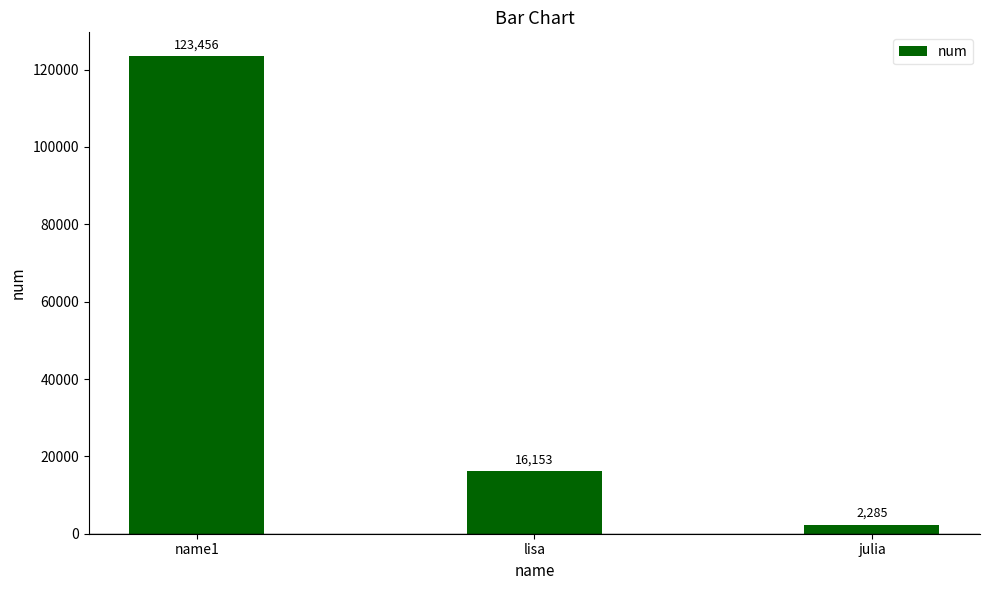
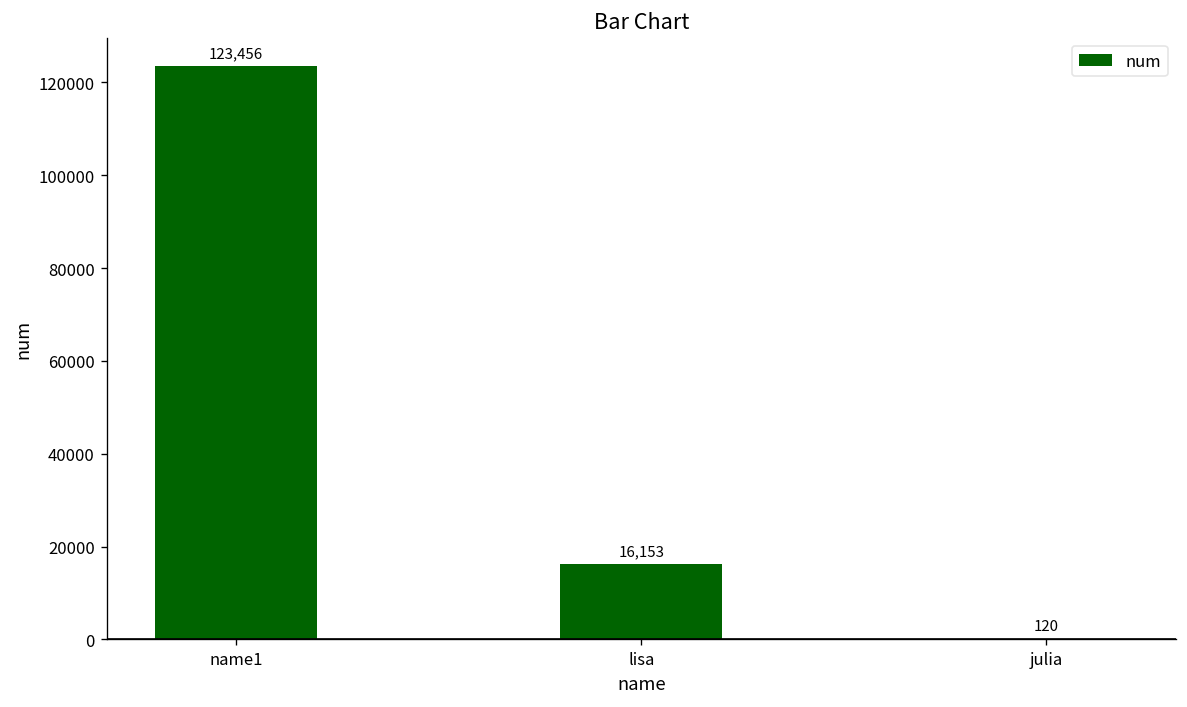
  {
    "name1": "123,456",
    "lisa": "16,153",
-   "julia": "2,285"
+   "julia": "120"
  }
